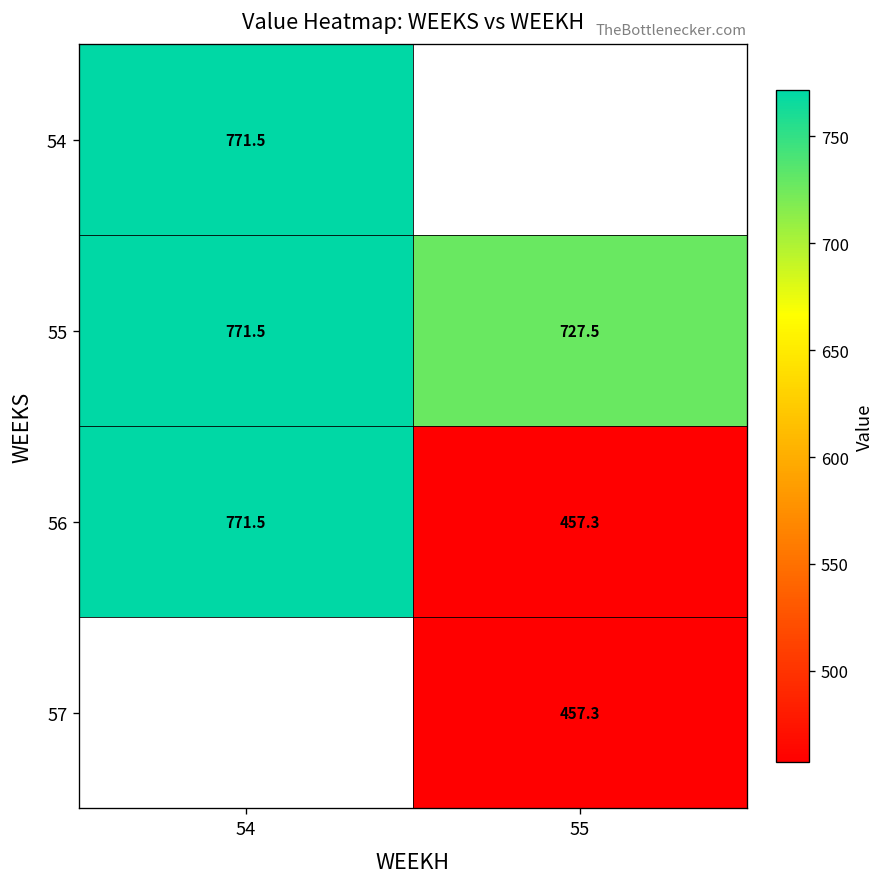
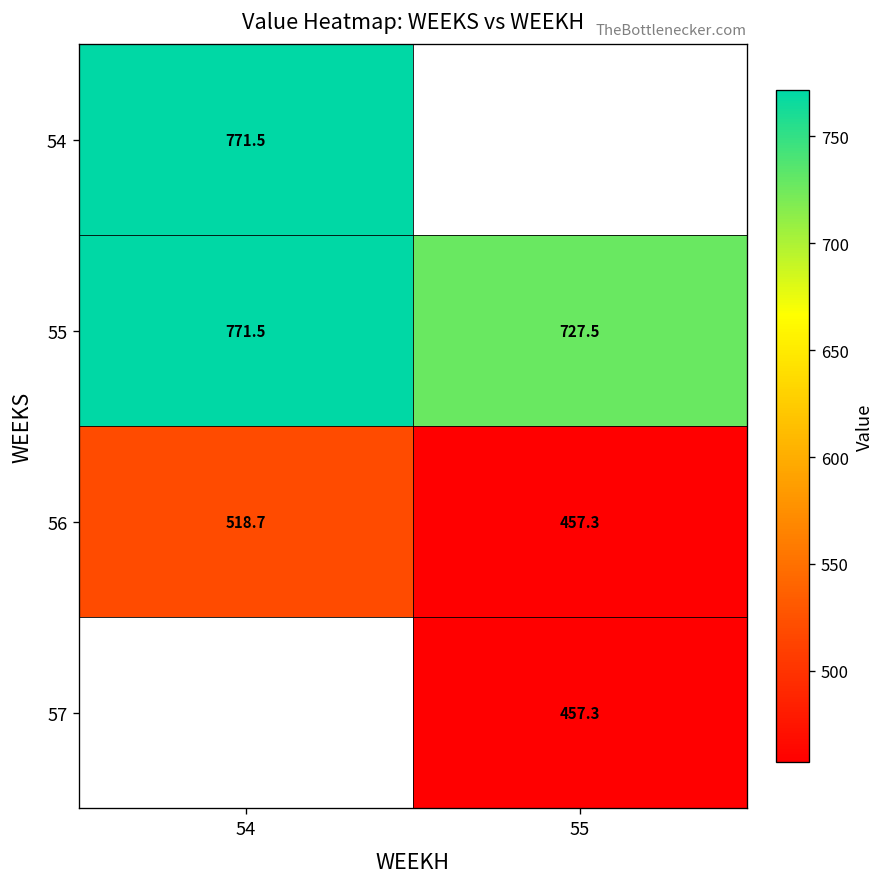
  {
    "54": {
      "54": 771.5
    },
    "55": {
      "54": 771.5,
      "55": 727.5
    },
    "56": {
-     "54": 771.5,
+     "54": 518.7,
      "55": 457.3
    },
    "57": {
      "55": 457.3
    }
  }
